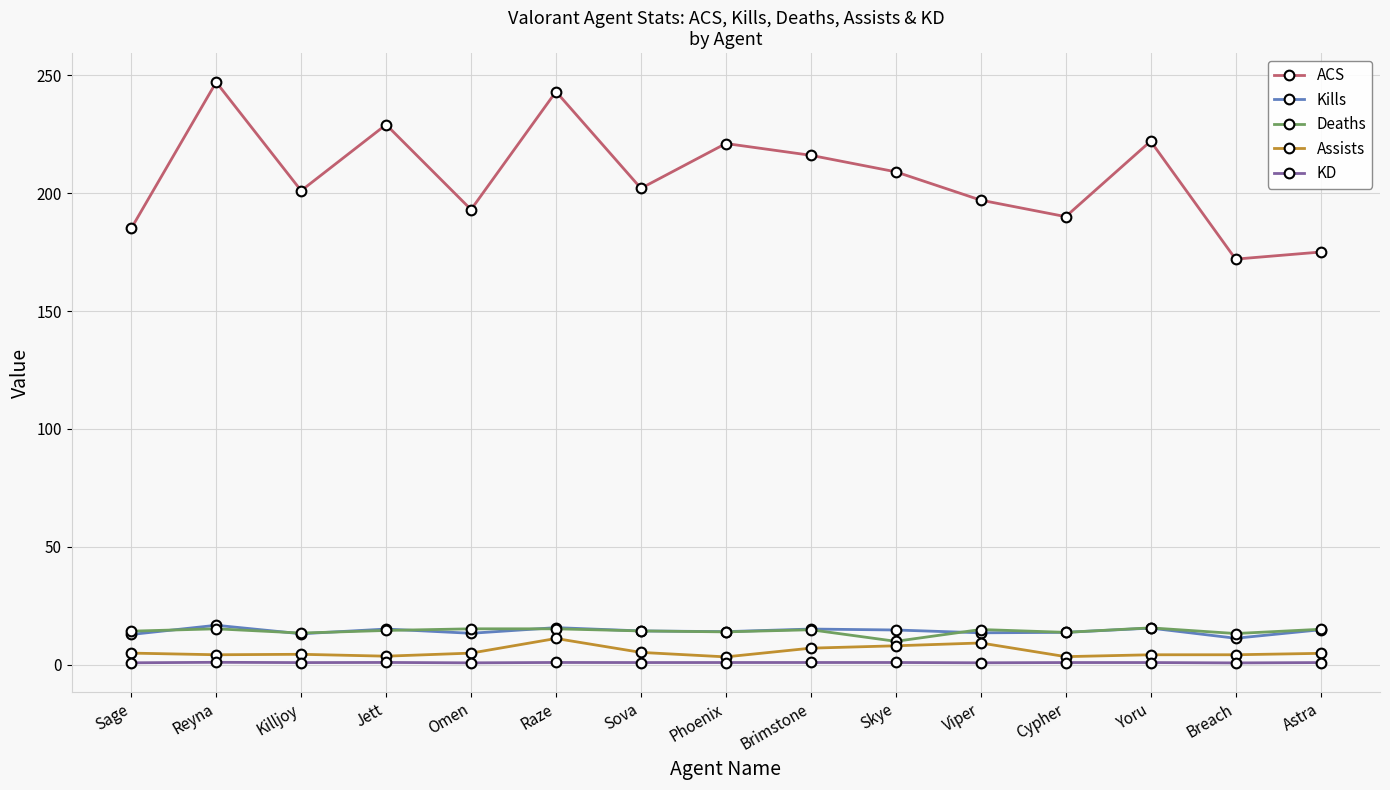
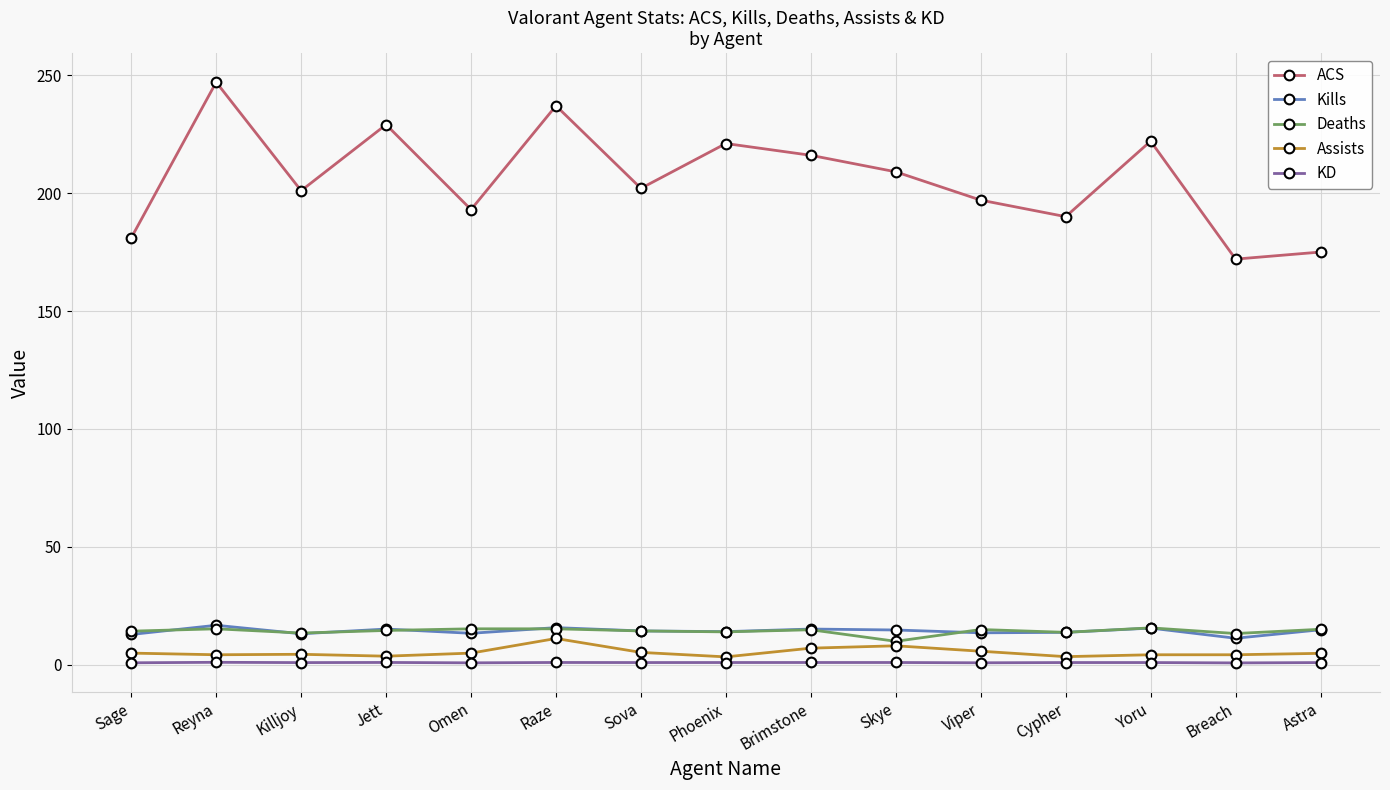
  {
    "ACS": {
-     "Sage": 185,
+     "Sage": 181,
      "Reyna": 247,
      "Killjoy": 201,
      "Jett": 229,
      "Omen": 193,
-     "Raze": 243,
+     "Raze": 237,
      "Sova": 202,
      "Phoenix": 221,
      "Brimstone": 216,
      "Skye": 209,
      "Viper": 197,
      "Cypher": 190,
      "Yoru": 222,
      "Breach": 172,
      "Astra": 175
    },
    "Deaths": {
      "Sage": 14,
      "Reyna": 15,
      "Omen": 15,
      "Skye": 10,
      "Viper": 15,
      "Breach": 13
    },
    "Assists": {
      "Sage": 5,
      "Reyna": 4,
      "Killjoy": 5,
      "Jett": 4,
      "Omen": 5,
      "Raze": 11,
      "Sova": 5,
      "Phoenix": 3,
      "Brimstone": 7,
      "Skye": 8,
-     "Viper": 9,
+     "Viper": 6,
      "Cypher": 4,
      "Yoru": 4,
      "Breach": 4,
      "Astra": 5
    }
  }
